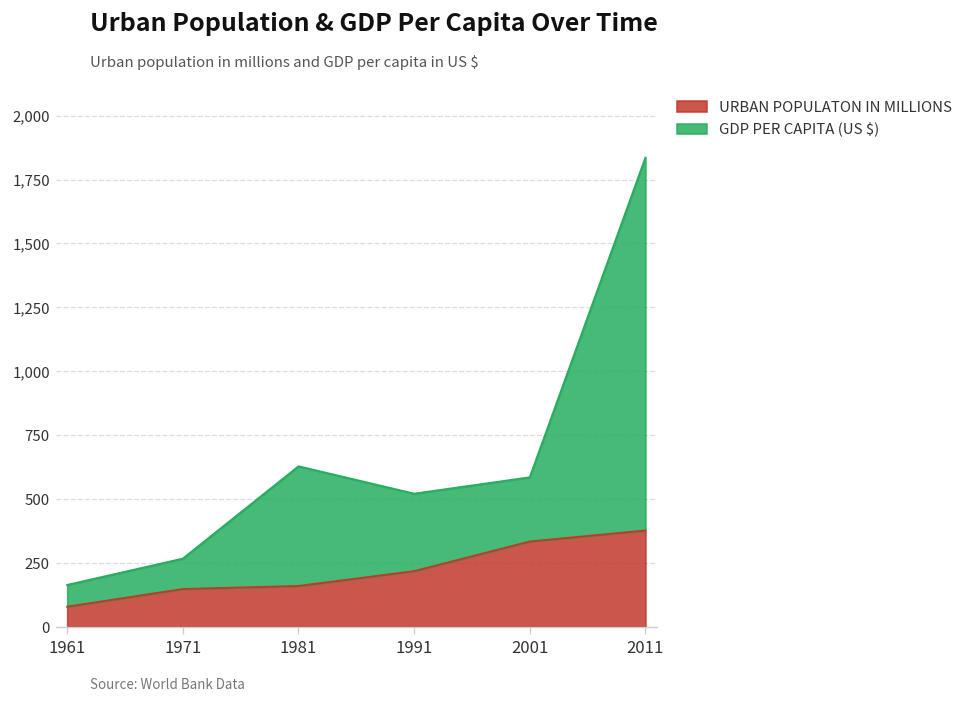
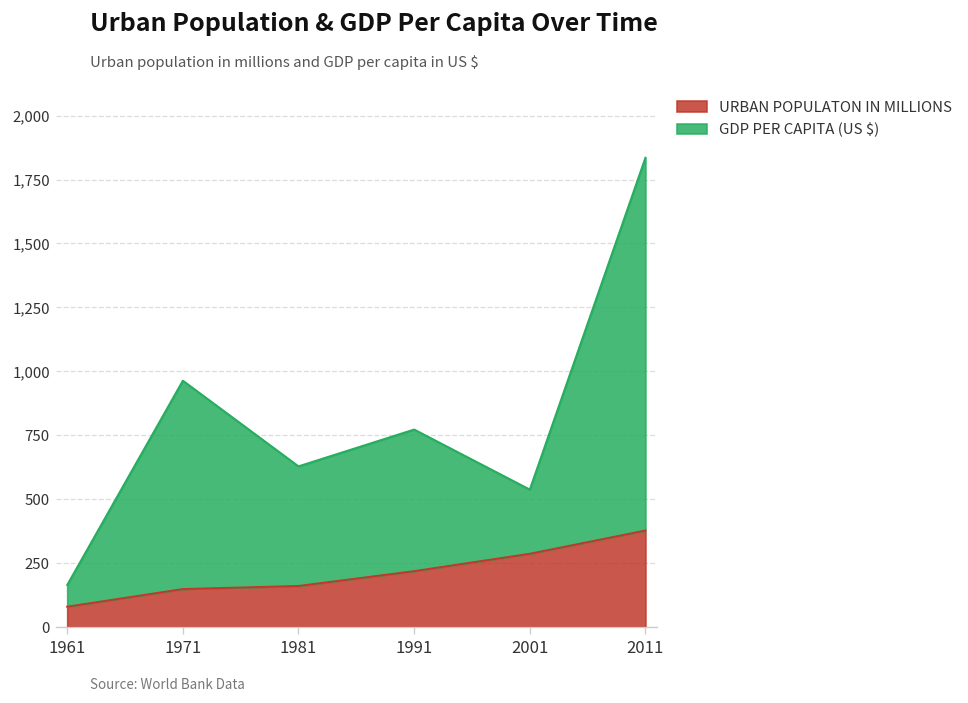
  {
    "URBAN POPULATON IN MILLIONS": {
      "1961": "80",
      "1971": "150",
      "1981": "160",
      "1991": "220",
-     "2001": "330",
+     "2001": "290",
      "2011": "380"
    },
    "GDP PER CAPITA (US $)": {
      "1961": "90",
-     "1971": "120",
+     "1971": "820",
      "1981": "470",
-     "1991": "300",
+     "1991": "550",
      "2001": "250",
      "2011": "1,460"
    }
  }
